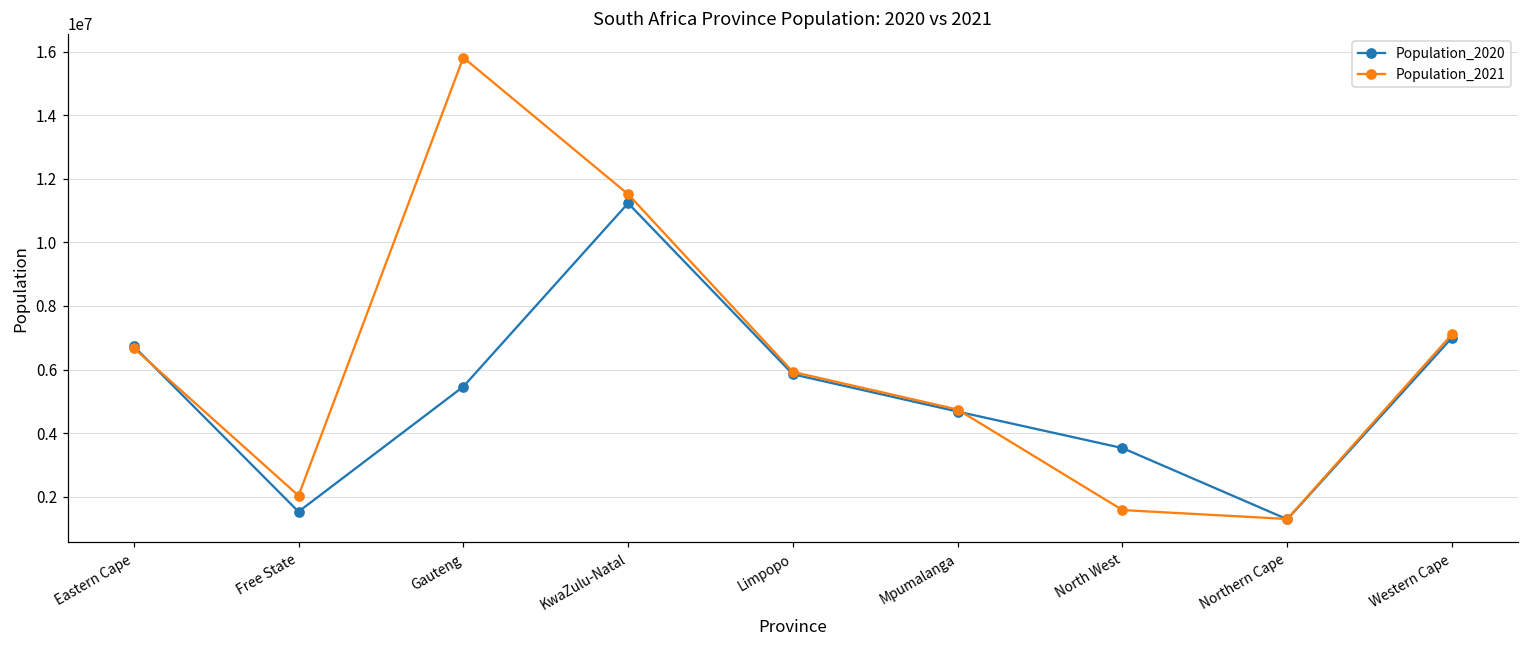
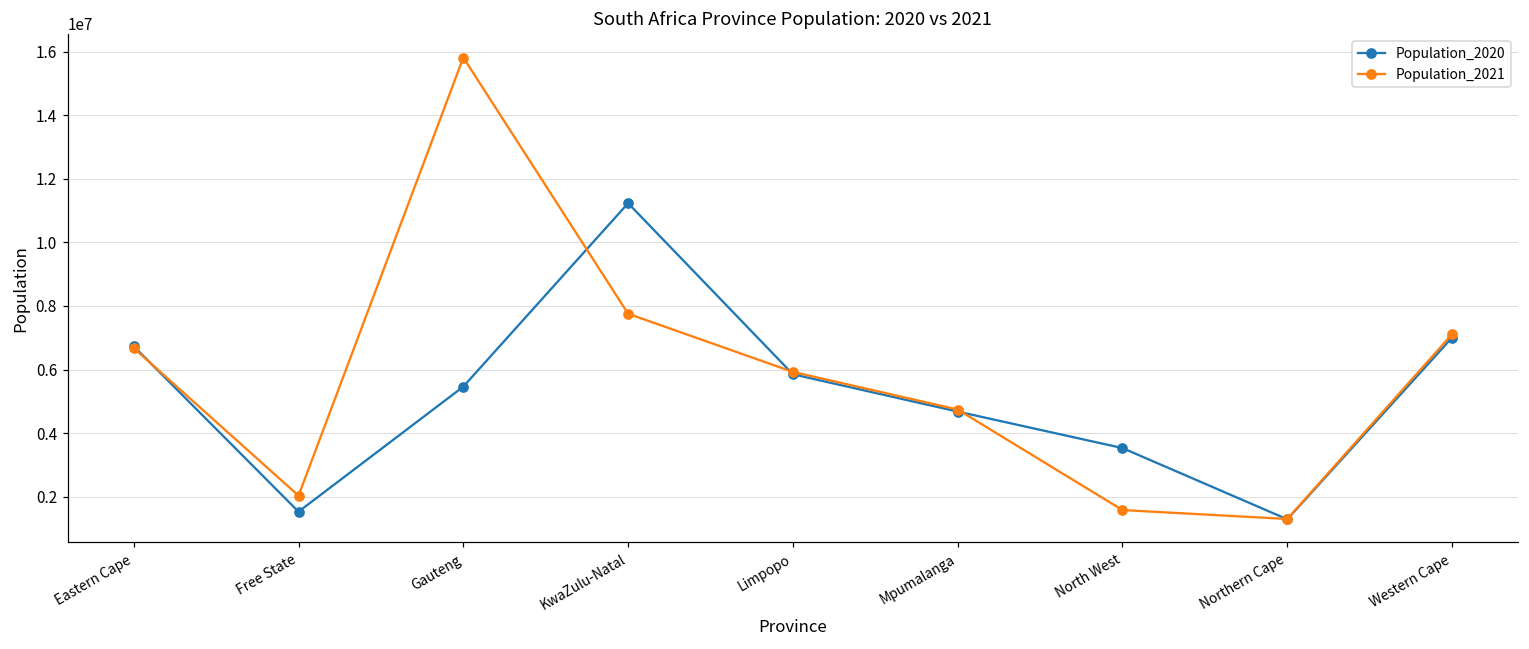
  {
    "Population_2020": {
      "Free State": 1500000,
      "Gauteng": 5500000,
      "KwaZulu-Natal": 11200000,
      "North West": 3500000,
      "Western Cape": 7000000
    },
    "Population_2021": {
      "Free State": 2000000,
      "Gauteng": 15800000,
-     "KwaZulu-Natal": 11500000,
+     "KwaZulu-Natal": 7800000,
      "North West": 1600000,
      "Western Cape": 7100000
    }
  }
